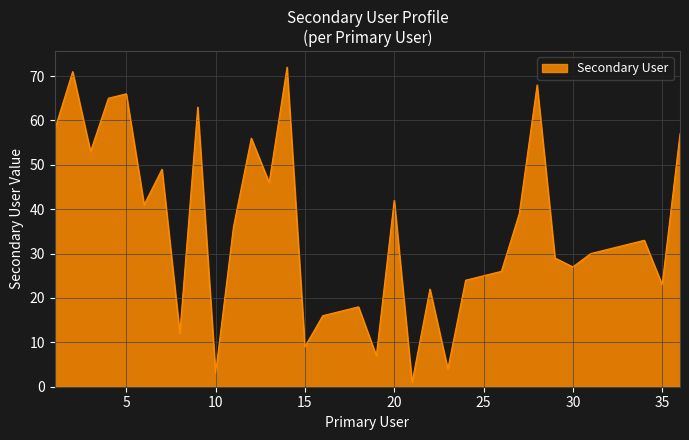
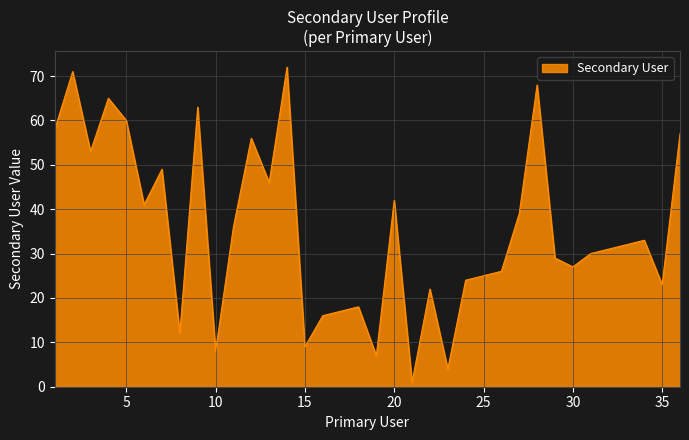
  {
-   "5": 66,
-   "10": 3,
+   "5": 60,
+   "10": 8,
    "15": 9,
    "20": 42,
    "25": 25,
    "30": 27,
    "35": 23
  }
